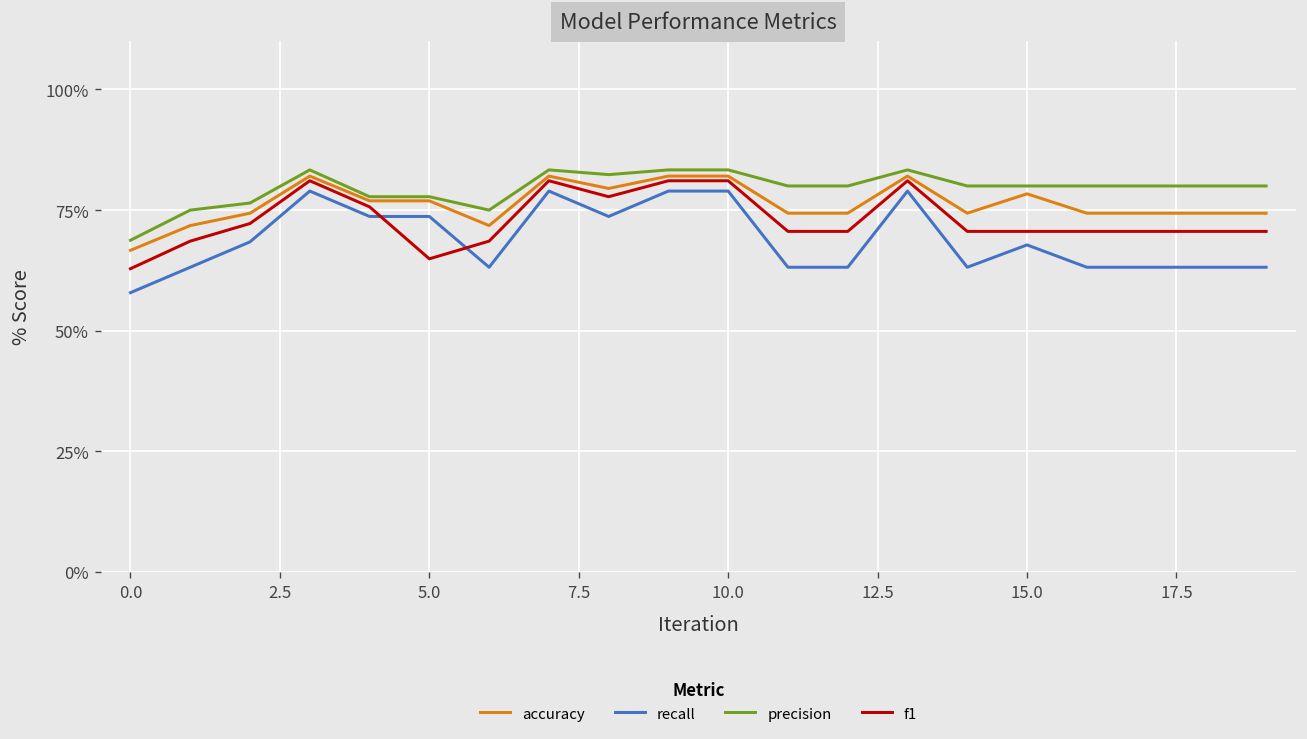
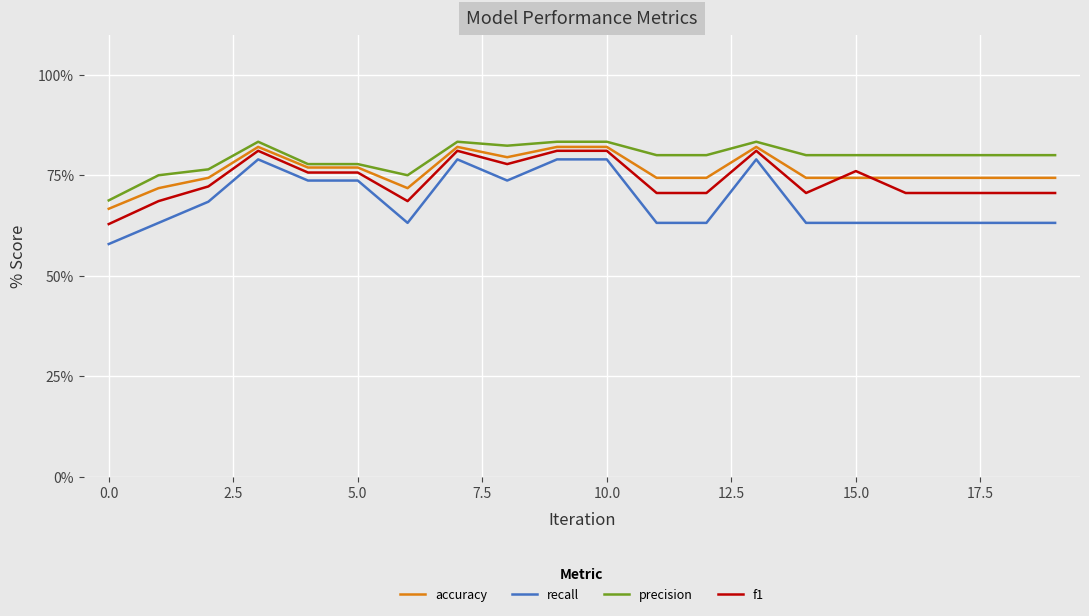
  {
    "accuracy": {
      "0.0": "67%",
      "5.0": "77%",
      "10.0": "82%",
-     "15.0": "78%"
+     "15.0": "74%"
    },
    "recall": {
      "0.0": "58%",
      "5.0": "74%",
      "10.0": "79%",
-     "15.0": "68%"
+     "15.0": "63%"
    },
    "precision": {
      "0.0": "69%",
      "5.0": "78%",
      "10.0": "83%",
      "15.0": "80%"
    },
    "f1": {
      "0.0": "63%",
-     "5.0": "65%",
+     "5.0": "76%",
      "10.0": "81%",
-     "15.0": "71%"
+     "15.0": "76%"
    }
  }
